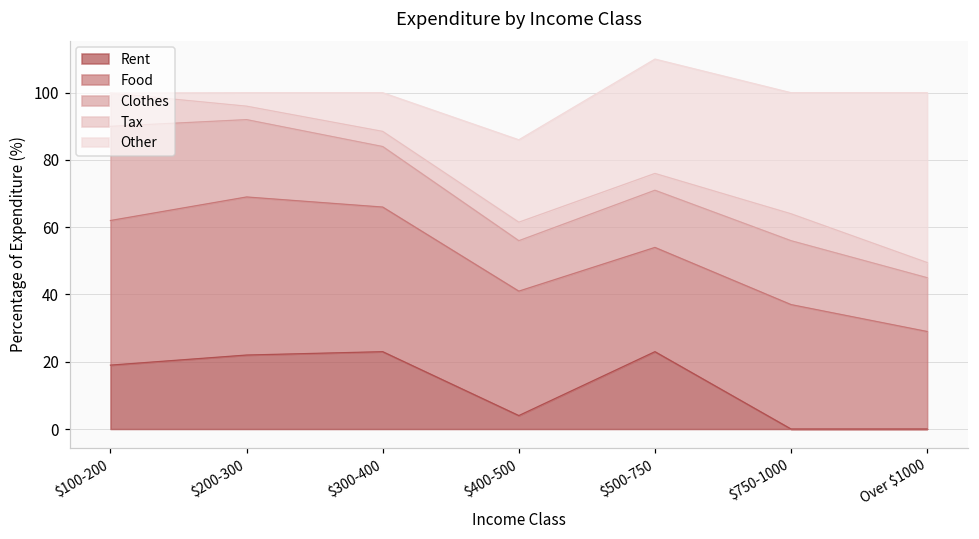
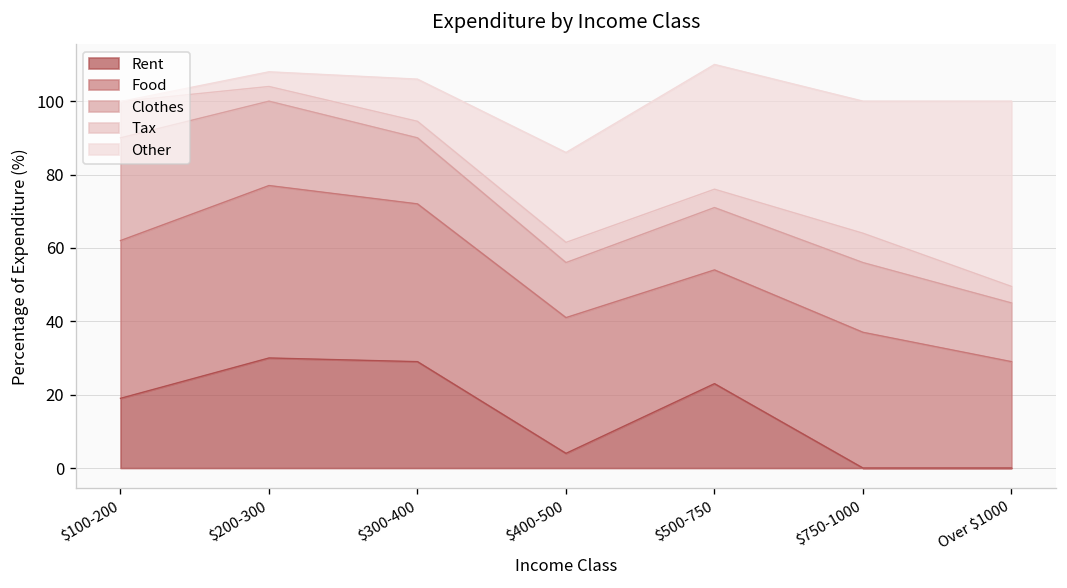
  {
    "Rent": {
      "$100-200": 19,
-     "$200-300": 22,
-     "$300-400": 23,
+     "$200-300": 30,
+     "$300-400": 29,
      "$400-500": 4,
      "$500-750": 23,
      "$750-1000": 0,
      "Over $1000": 0
    }
  }
